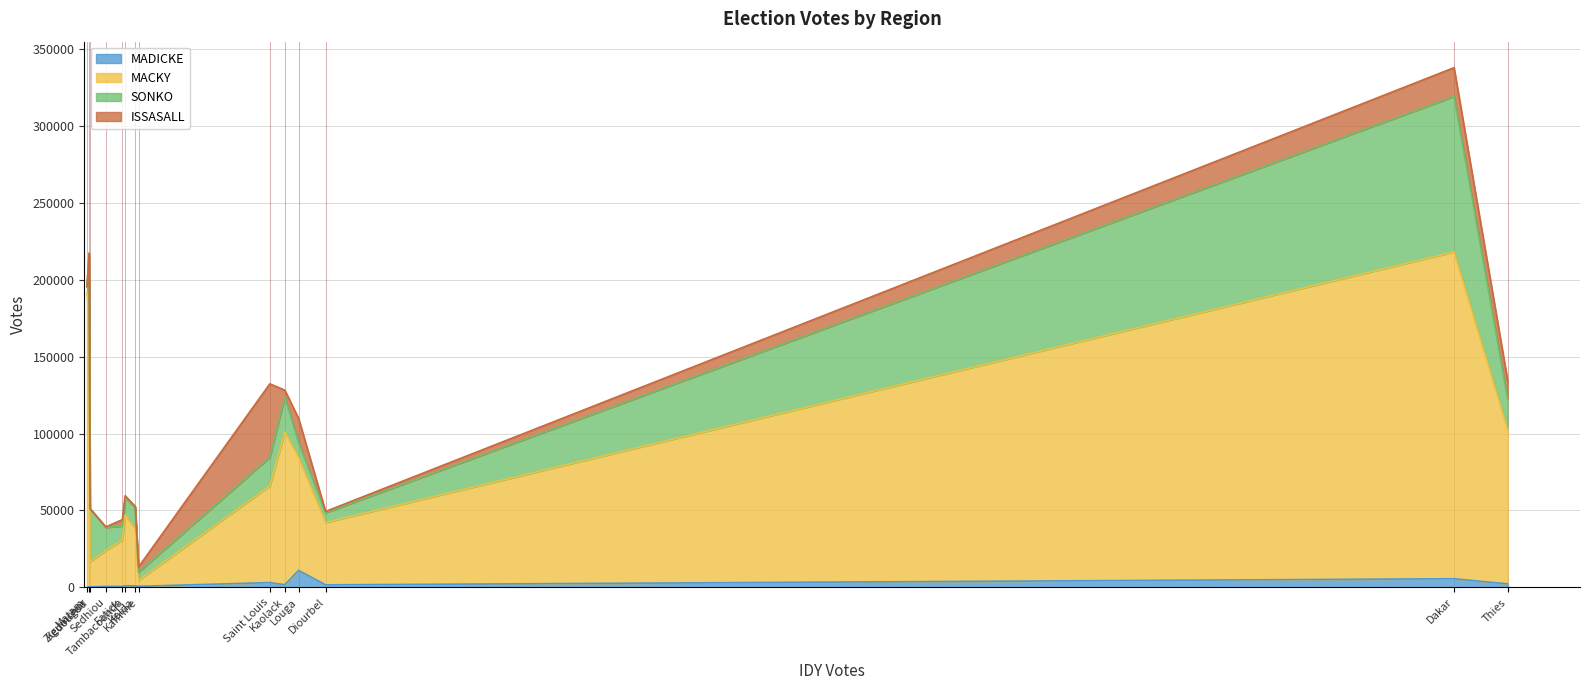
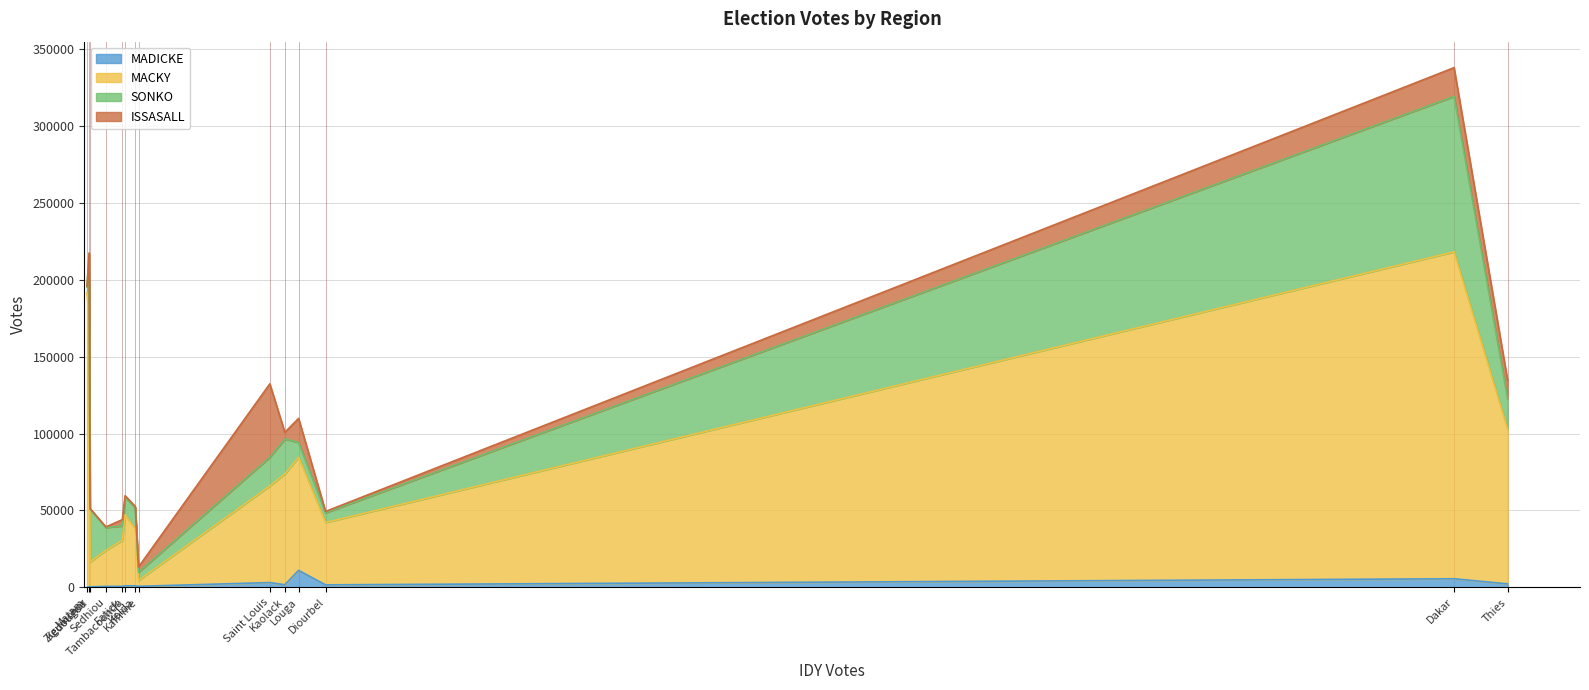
  {
    "MADICKE": {
      "Matam": 0,
      "Ziguinchor": 1000,
      "Kedougou": 0,
      "Sedhiou": 1000,
      "Fatick": 1000,
      "Tambacounda": 1000,
      "Kolda": 1000,
      "Kaffrine": 1000,
      "Saint Louis": 3000,
      "Kaolack": 2000,
      "Louga": 11000,
      "Diourbel": 2000,
      "Dakar": 6000,
      "Thies": 2000
    },
    "MACKY": {
      "Matam": 191000,
      "Ziguinchor": 175000,
      "Kedougou": 16000,
      "Sedhiou": 23000,
      "Fatick": 30000,
      "Tambacounda": 46000,
      "Kolda": 37000,
      "Kaffrine": 4000,
      "Saint Louis": 63000,
-     "Kaolack": 99000,
+     "Kaolack": 72000,
      "Louga": 74000,
      "Diourbel": 41000,
      "Dakar": 212000,
      "Thies": 100000
    },
    "SONKO": {
      "Fatick": 9000,
      "Kaffrine": 5000,
      "Saint Louis": 19000,
      "Kaolack": 23000,
      "Louga": 10000,
      "Dakar": 101000,
      "Thies": 20000
    },
    "ISSASALL": {
      "Fatick": 4000,
      "Kaffrine": 3000,
      "Saint Louis": 48000,
      "Kaolack": 4000,
      "Louga": 16000,
      "Dakar": 19000,
      "Thies": 12000
    }
  }
